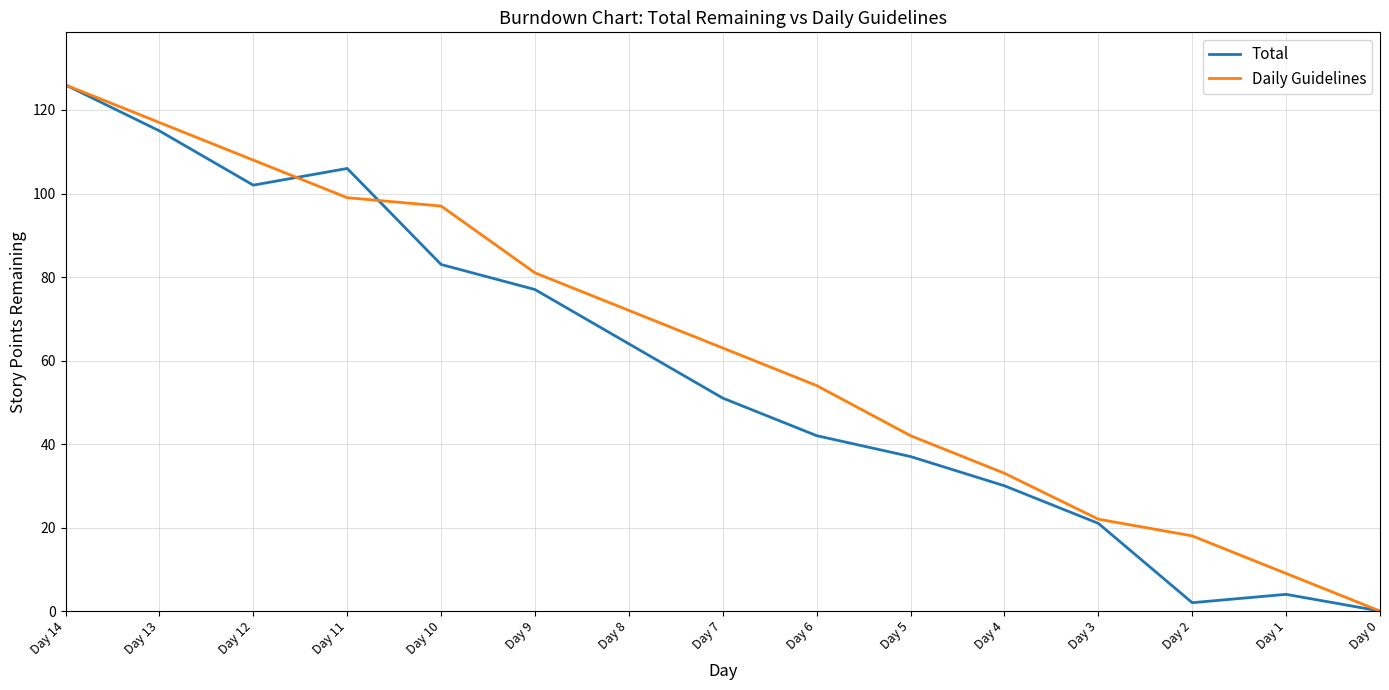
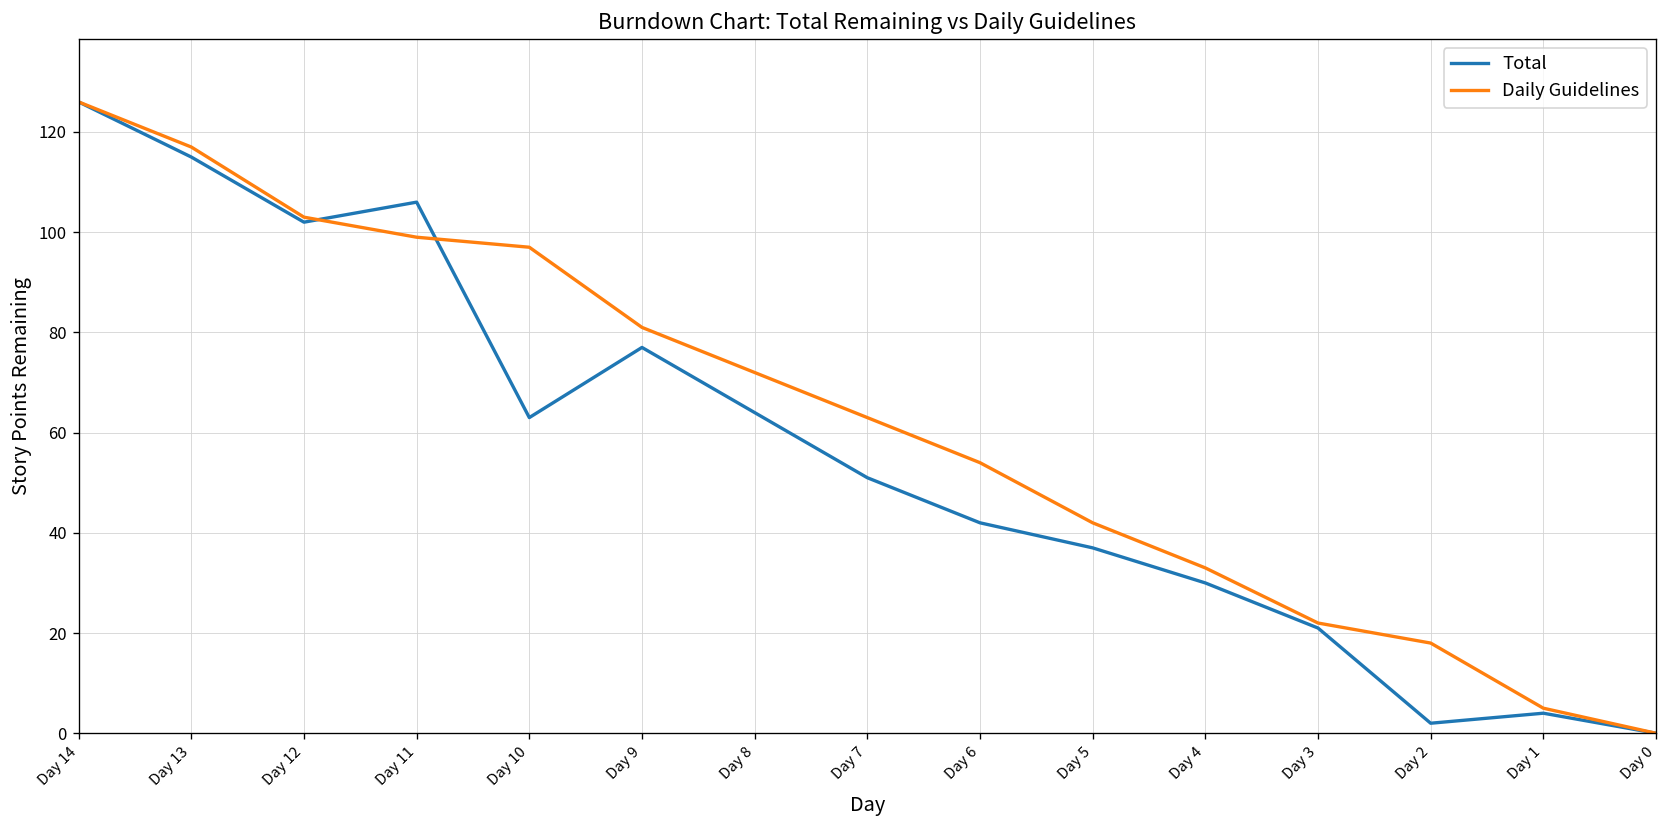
  {
    "Total": {
      "Day 13": 115,
      "Day 12": 102,
      "Day 11": 106,
-     "Day 10": 83,
+     "Day 10": 63,
      "Day 9": 77,
      "Day 8": 64,
      "Day 7": 51,
      "Day 6": 42,
      "Day 5": 37,
      "Day 4": 30,
      "Day 3": 21,
      "Day 2": 2,
      "Day 1": 4
    },
    "Daily Guidelines": {
      "Day 13": 117,
-     "Day 12": 108,
+     "Day 12": 103,
      "Day 11": 99,
      "Day 10": 97,
      "Day 9": 81,
      "Day 8": 72,
      "Day 7": 63,
      "Day 6": 54,
      "Day 5": 42,
      "Day 4": 33,
      "Day 3": 22,
      "Day 2": 18,
-     "Day 1": 9
+     "Day 1": 5
    }
  }
